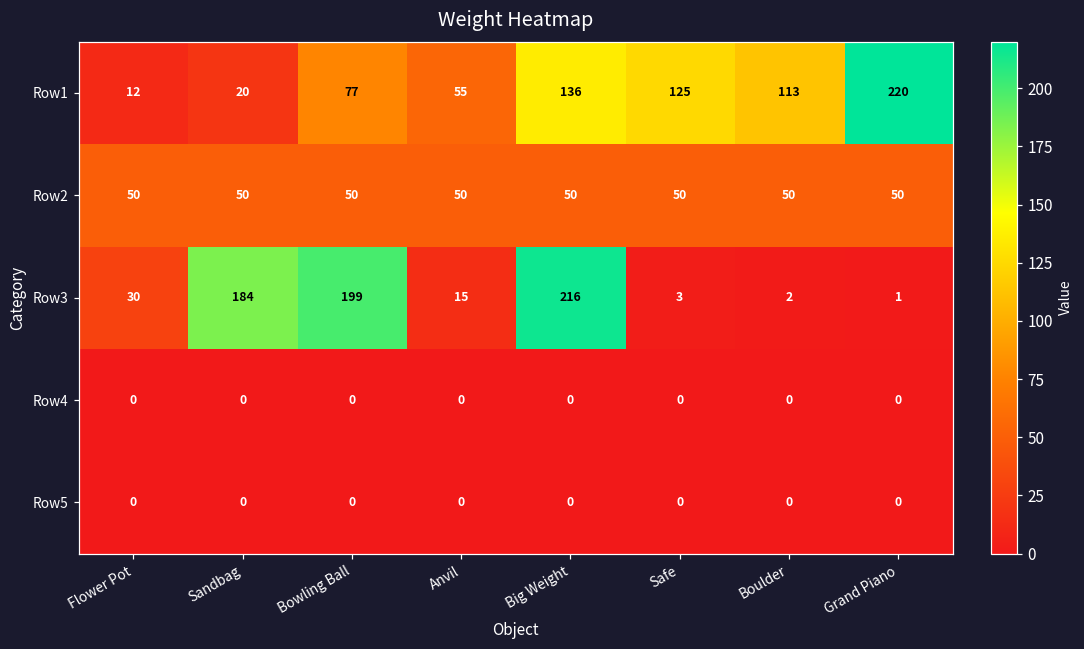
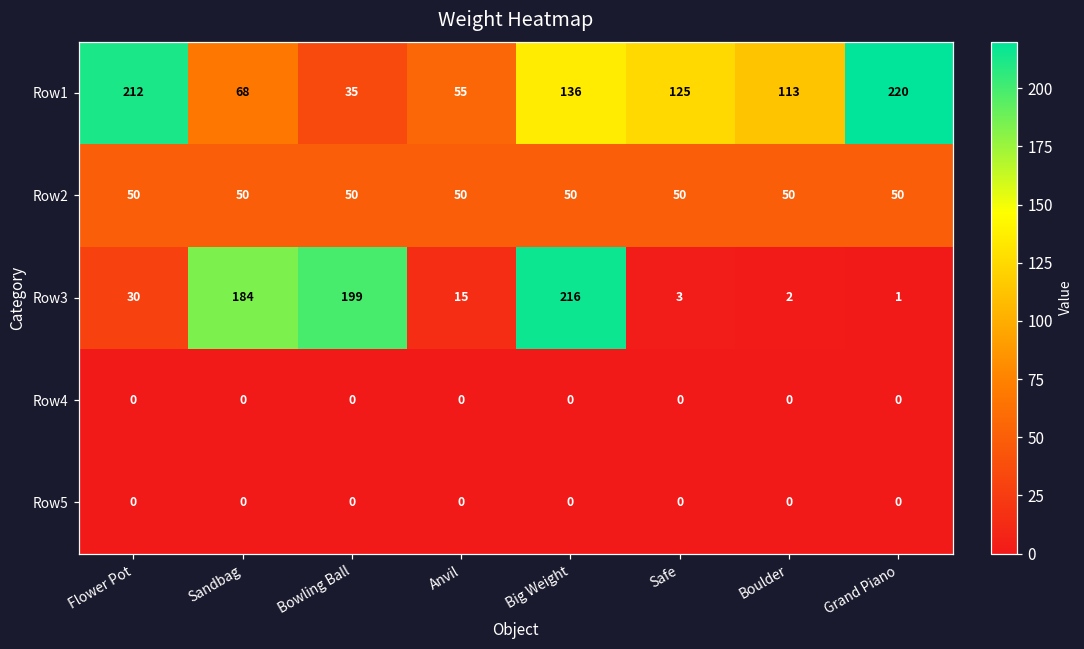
  {
    "Row1": {
-     "Flower Pot": 12,
-     "Sandbag": 20,
-     "Bowling Ball": 77,
+     "Flower Pot": 212,
+     "Sandbag": 68,
+     "Bowling Ball": 35,
      "Anvil": 55,
      "Big Weight": 136,
      "Safe": 125,
      "Boulder": 113,
      "Grand Piano": 220
    },
    "Row2": {
      "Flower Pot": 50,
      "Sandbag": 50,
      "Bowling Ball": 50,
      "Anvil": 50,
      "Big Weight": 50,
      "Safe": 50,
      "Boulder": 50,
      "Grand Piano": 50
    },
    "Row3": {
      "Flower Pot": 30,
      "Sandbag": 184,
      "Bowling Ball": 199,
      "Anvil": 15,
      "Big Weight": 216,
      "Safe": 3,
      "Boulder": 2,
      "Grand Piano": 1
    },
    "Row4": {
      "Flower Pot": 0,
      "Sandbag": 0,
      "Bowling Ball": 0,
      "Anvil": 0,
      "Big Weight": 0,
      "Safe": 0,
      "Boulder": 0,
      "Grand Piano": 0
    },
    "Row5": {
      "Flower Pot": 0,
      "Sandbag": 0,
      "Bowling Ball": 0,
      "Anvil": 0,
      "Big Weight": 0,
      "Safe": 0,
      "Boulder": 0,
      "Grand Piano": 0
    }
  }
